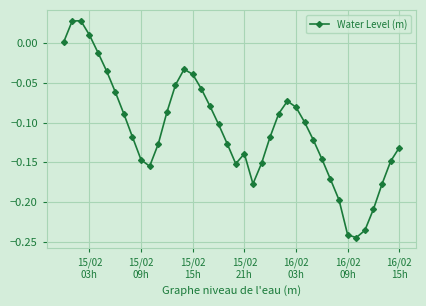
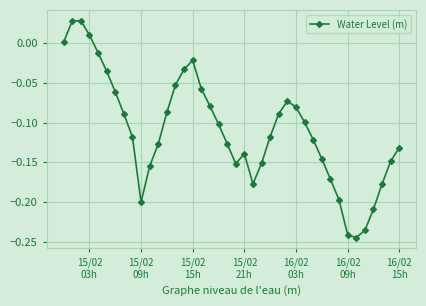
  {
    "15/02 03h": 0.01,
-   "15/02 09h": -0.15,
-   "15/02 15h": -0.04,
+   "15/02 09h": -0.20,
+   "15/02 15h": -0.02,
    "15/02 21h": -0.14,
    "16/02 03h": -0.08,
    "16/02 09h": -0.24,
    "16/02 15h": -0.13
  }
